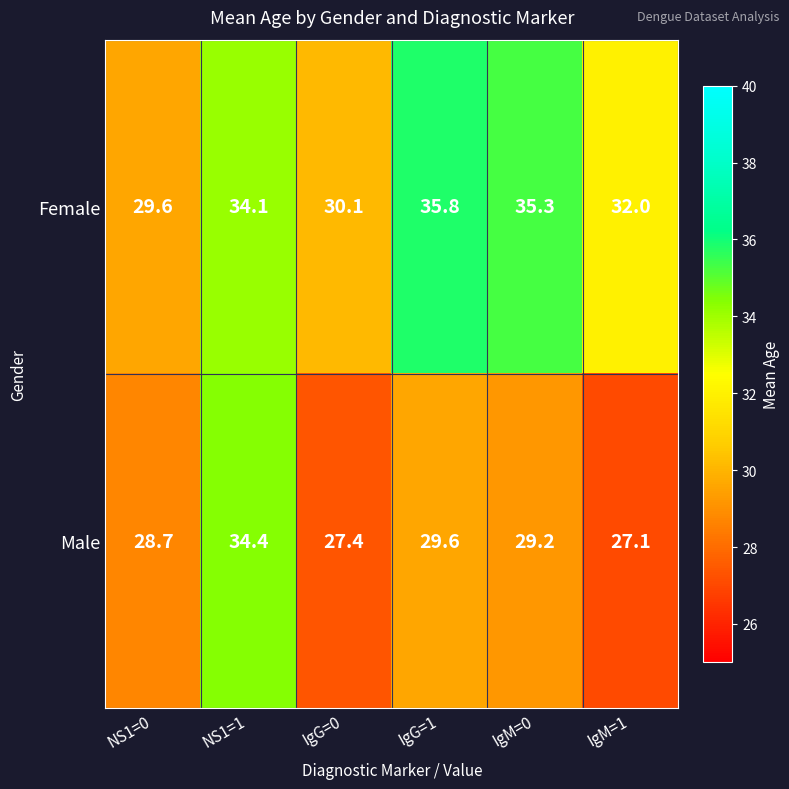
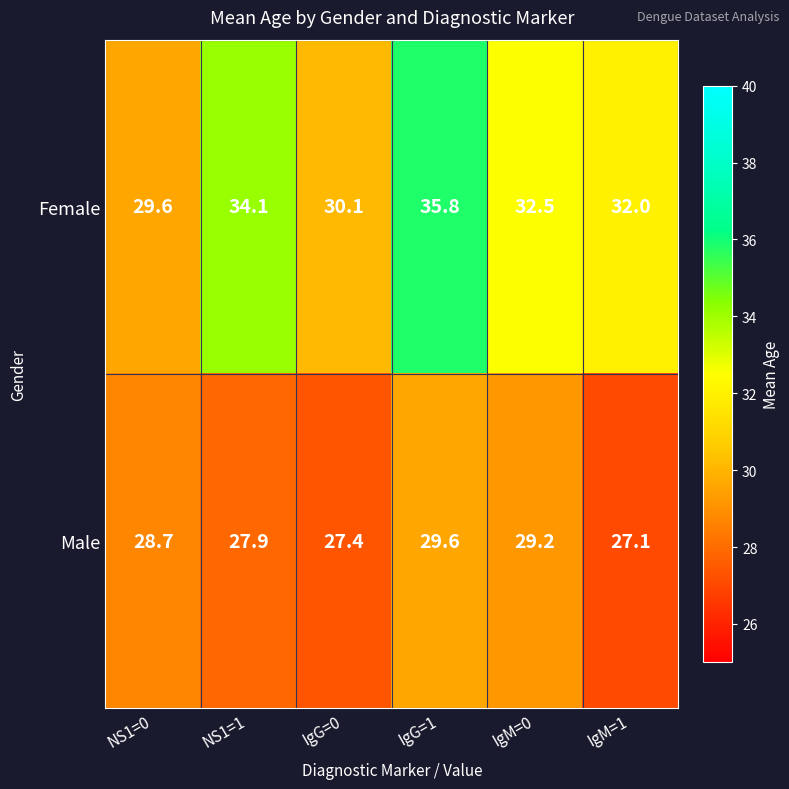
  {
    "Female": {
      "NS1=0": 29.6,
      "NS1=1": 34.1,
      "IgG=0": 30.1,
      "IgG=1": 35.8,
-     "IgM=0": 35.3,
+     "IgM=0": 32.5,
      "IgM=1": 32.0
    },
    "Male": {
      "NS1=0": 28.7,
-     "NS1=1": 34.4,
+     "NS1=1": 27.9,
      "IgG=0": 27.4,
      "IgG=1": 29.6,
      "IgM=0": 29.2,
      "IgM=1": 27.1
    }
  }
